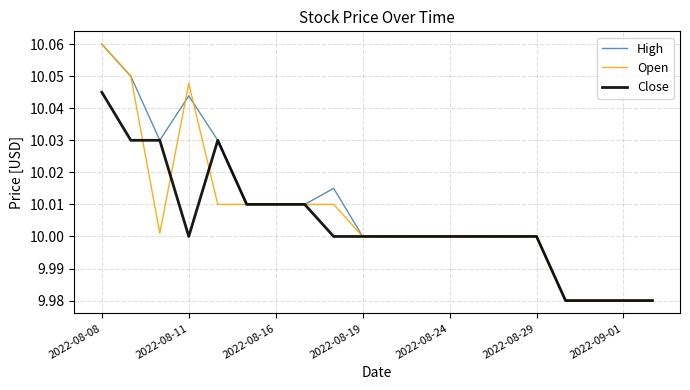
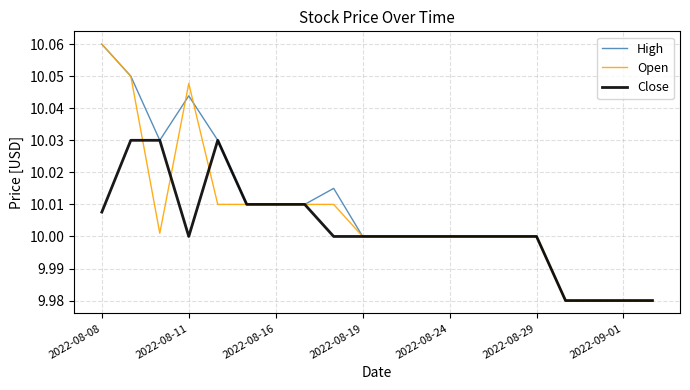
  {
    "High": {
      "2022-08-11": 10.044
    },
    "Open": {
      "2022-08-11": 10.048
    },
    "Close": {
-     "2022-08-08": 10.045,
+     "2022-08-08": 10.008,
      "2022-08-11": 10.000
    }
  }
